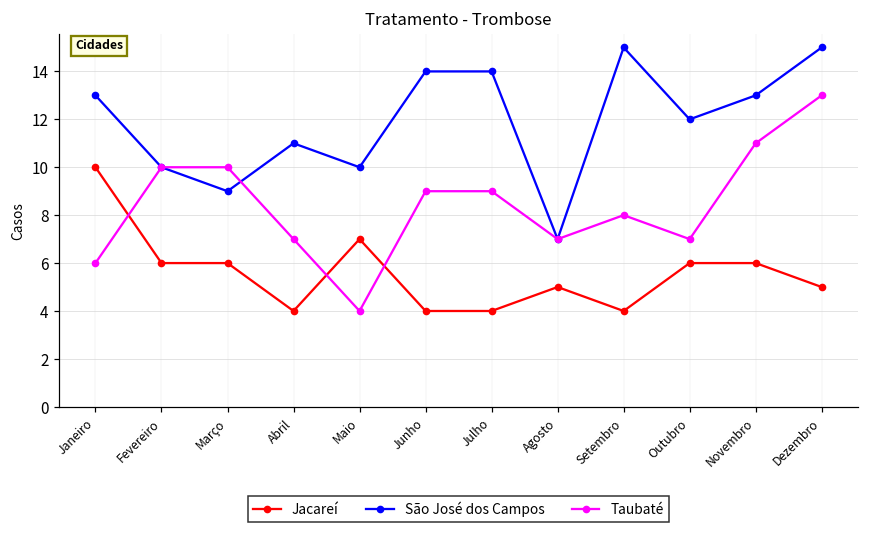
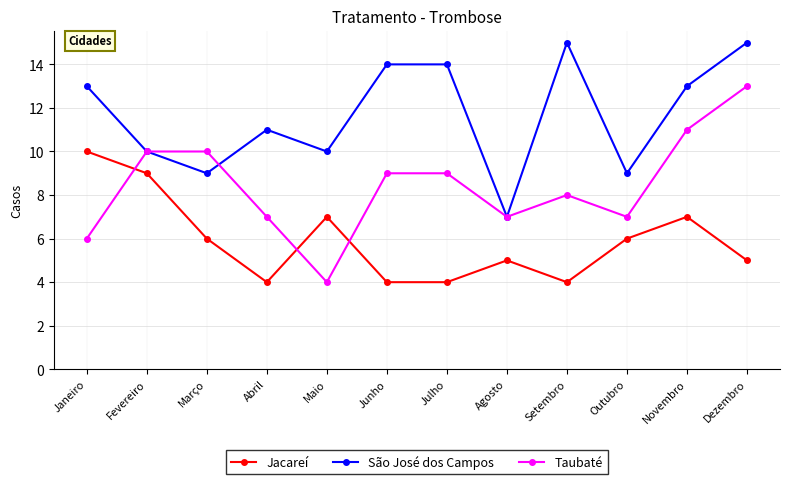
  {
    "Jacareí": {
      "Janeiro": 10,
-     "Fevereiro": 6,
+     "Fevereiro": 9,
      "Março": 6,
      "Abril": 4,
      "Maio": 7,
      "Junho": 4,
      "Julho": 4,
      "Agosto": 5,
      "Setembro": 4,
      "Outubro": 6,
-     "Novembro": 6,
+     "Novembro": 7,
      "Dezembro": 5
    },
    "São José dos Campos": {
      "Janeiro": 13,
      "Março": 9,
      "Abril": 11,
      "Maio": 10,
      "Junho": 14,
      "Julho": 14,
      "Setembro": 15,
-     "Outubro": 12,
+     "Outubro": 9,
      "Novembro": 13,
      "Dezembro": 15
    },
    "Taubaté": {
      "Janeiro": 6,
      "Março": 10,
      "Abril": 7,
      "Maio": 4,
      "Junho": 9,
      "Julho": 9,
      "Setembro": 8,
      "Outubro": 7,
      "Novembro": 11,
      "Dezembro": 13
    }
  }
